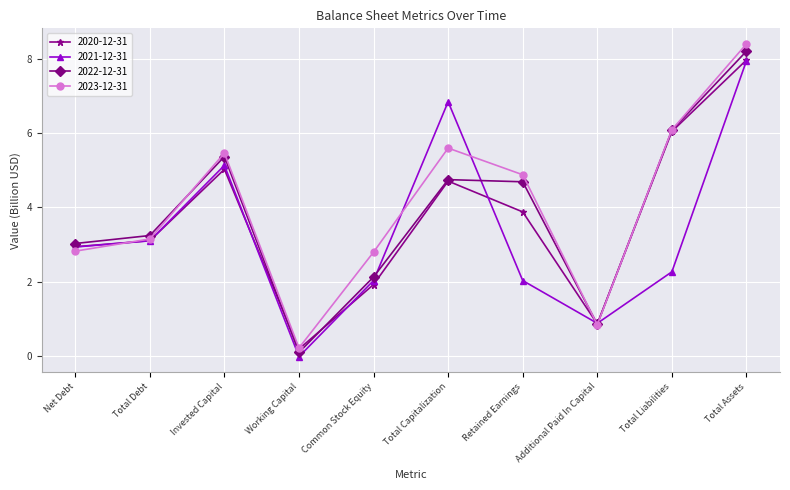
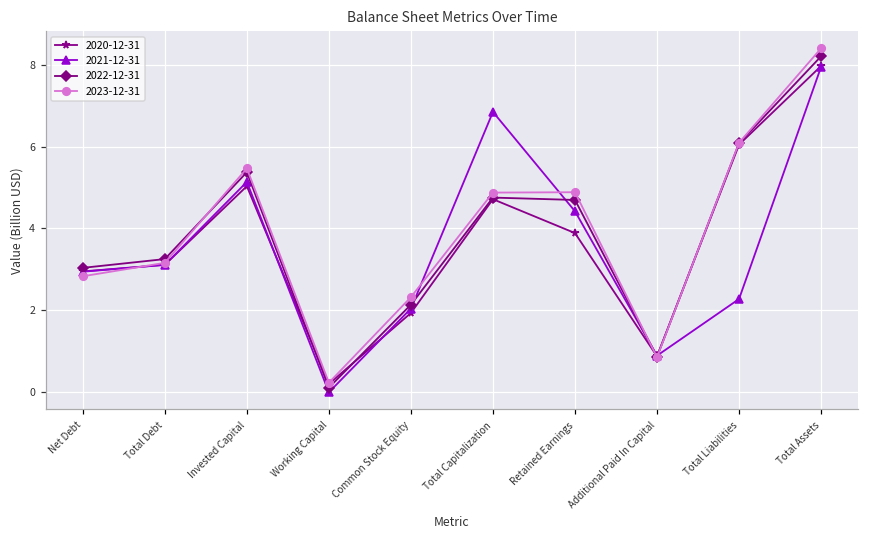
  {
    "2021-12-31": {
      "Invested Capital": 5.1,
      "Working Capital": 0.0,
      "Common Stock Equity": 2.0,
      "Total Capitalization": 6.8,
-     "Retained Earnings": 2.0,
+     "Retained Earnings": 4.4,
      "Total Liabilities": 2.3
    },
    "2023-12-31": {
      "Net Debt": 2.8,
      "Invested Capital": 5.5,
-     "Common Stock Equity": 2.8,
-     "Total Capitalization": 5.6,
+     "Common Stock Equity": 2.3,
+     "Total Capitalization": 4.9,
      "Retained Earnings": 4.9,
      "Total Assets": 8.4
    }
  }
